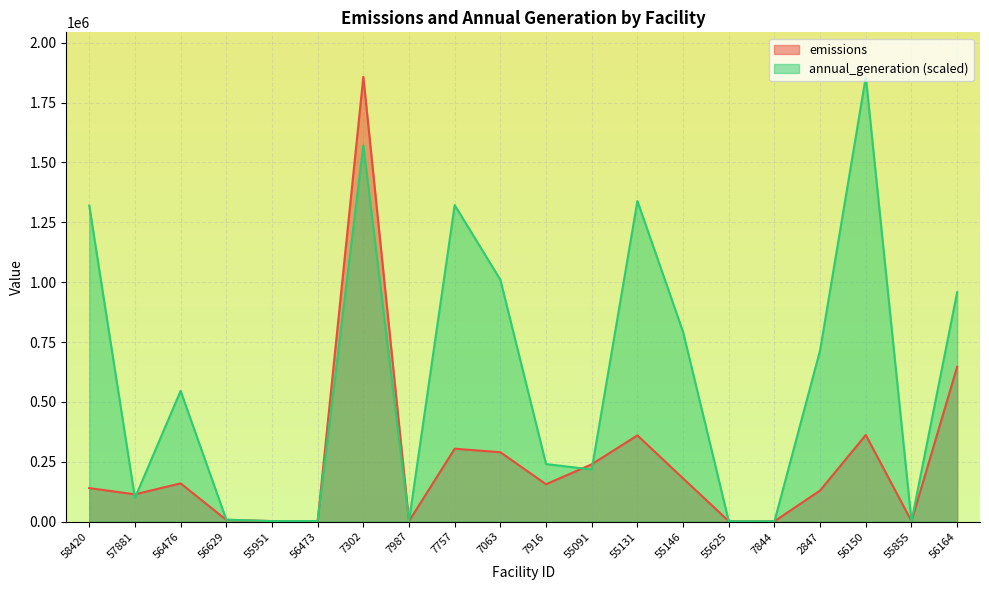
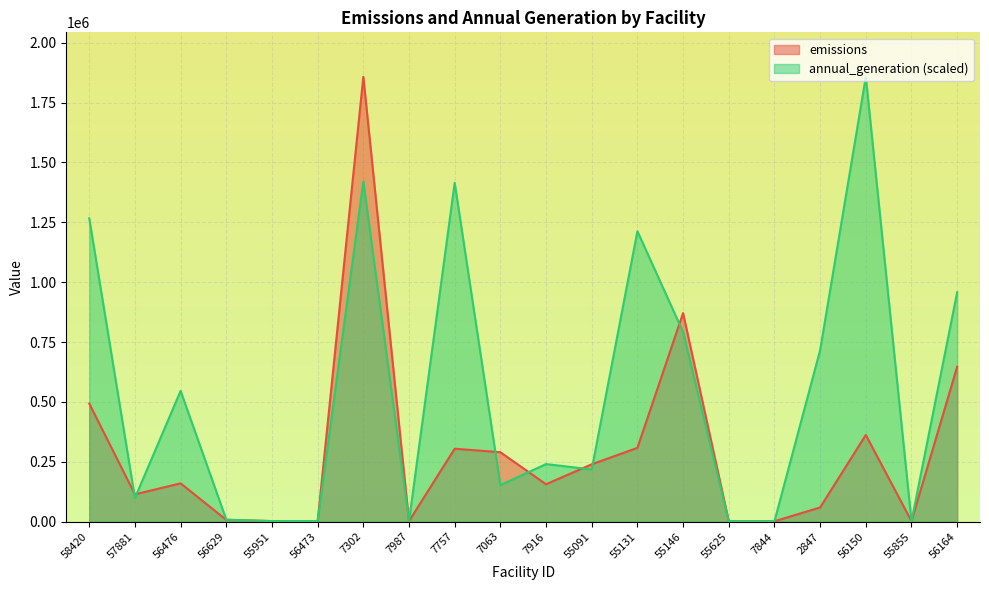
  {
    "emissions": {
-     "58420": 140000,
+     "58420": 490000,
      "57881": 110000,
      "56476": 160000,
      "7302": 1860000,
      "7757": 300000,
      "7063": 290000,
      "7916": 160000,
      "55091": 240000,
-     "55131": 360000,
-     "55146": 180000,
-     "2847": 130000,
+     "55131": 310000,
+     "55146": 870000,
+     "2847": 60000,
      "56150": 360000,
      "56164": 650000
    },
    "annual_generation (scaled)": {
-     "58420": 1320000,
+     "58420": 1270000,
      "57881": 100000,
      "56476": 550000,
-     "7302": 1570000,
-     "7757": 1320000,
-     "7063": 1010000,
+     "7302": 1420000,
+     "7757": 1410000,
+     "7063": 150000,
      "7916": 240000,
      "55091": 220000,
-     "55131": 1340000,
+     "55131": 1210000,
      "55146": 790000,
      "2847": 720000,
      "56164": 960000
    }
  }
